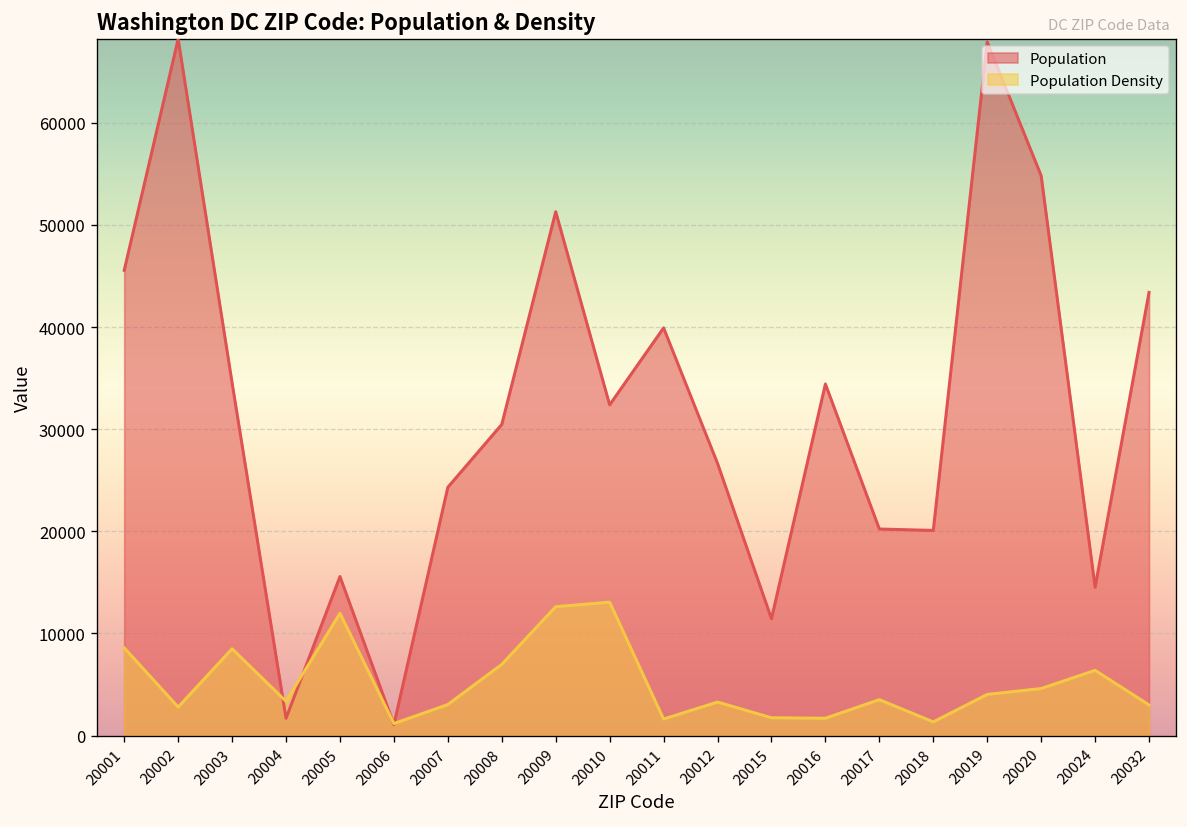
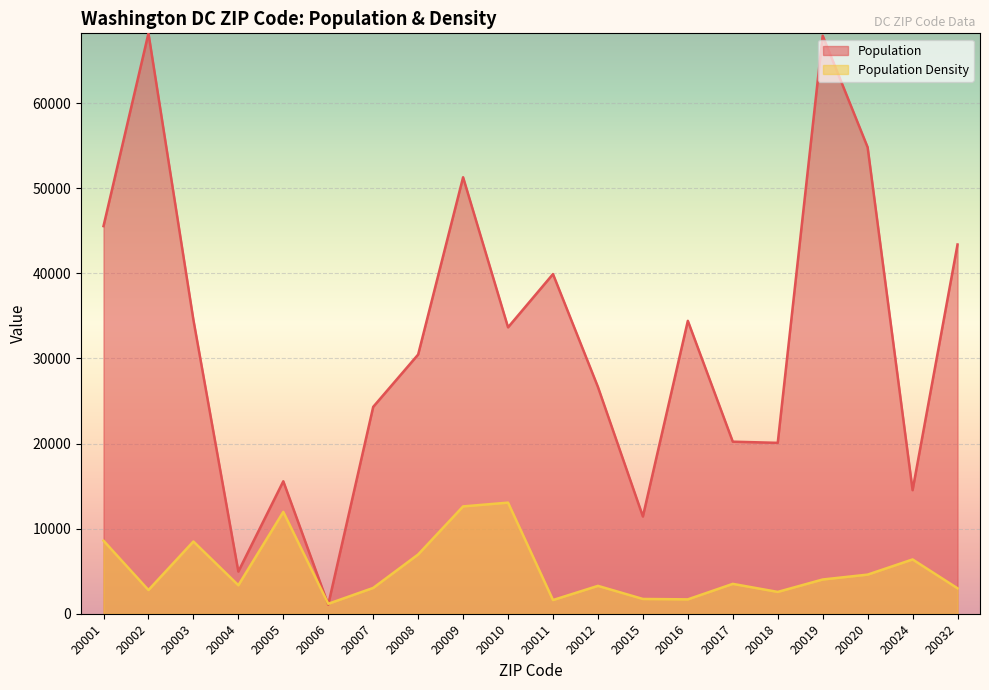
  {
    "Population": {
      "20001": 46000,
      "20002": 68000,
      "20003": 35000,
-     "20004": 2000,
+     "20004": 5000,
      "20005": 16000,
      "20007": 24000,
      "20008": 30000,
      "20009": 51000,
-     "20010": 32000,
+     "20010": 34000,
      "20011": 40000,
      "20012": 27000,
      "20015": 11000,
      "20016": 34000,
      "20017": 20000,
      "20018": 20000,
      "20019": 68000,
      "20020": 55000,
      "20024": 15000,
      "20032": 43000
    },
    "Population Density": {
      "20001": 9000,
      "20002": 3000,
      "20003": 8000,
      "20004": 3000,
      "20005": 12000,
      "20007": 3000,
      "20008": 7000,
      "20009": 13000,
      "20010": 13000,
      "20011": 2000,
      "20012": 3000,
      "20015": 2000,
      "20016": 2000,
      "20017": 4000,
-     "20018": 1000,
+     "20018": 3000,
      "20019": 4000,
      "20020": 5000,
      "20024": 6000,
      "20032": 3000
    }
  }
